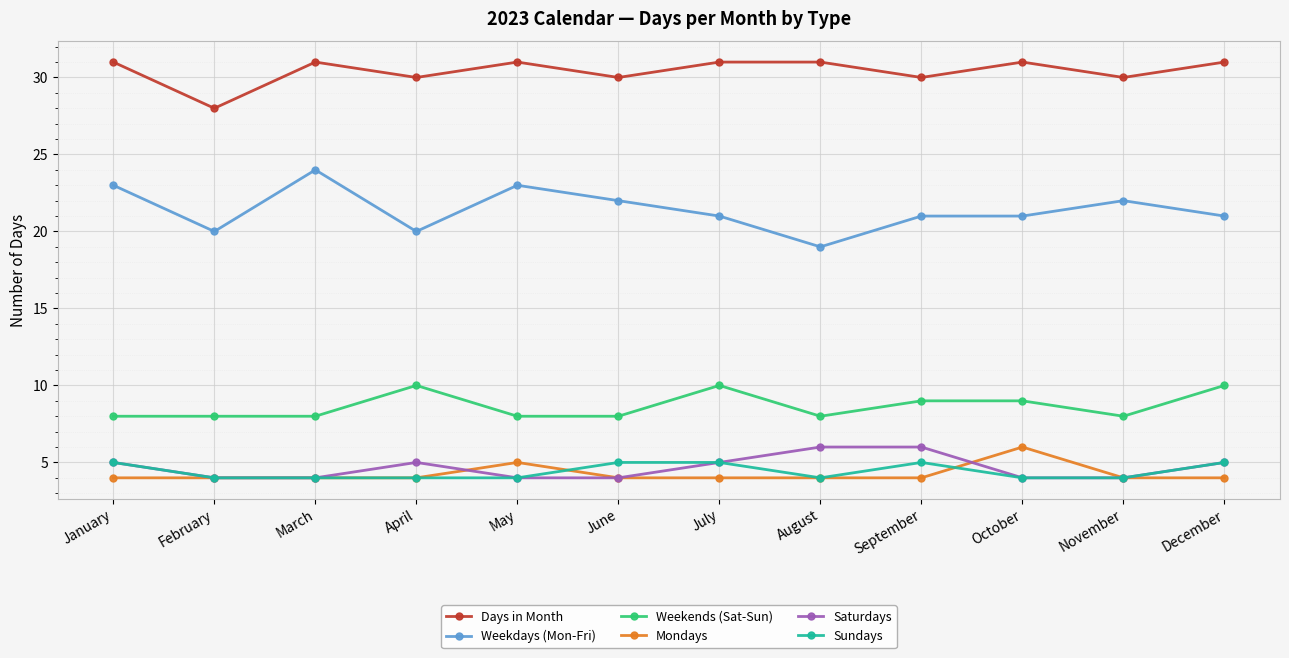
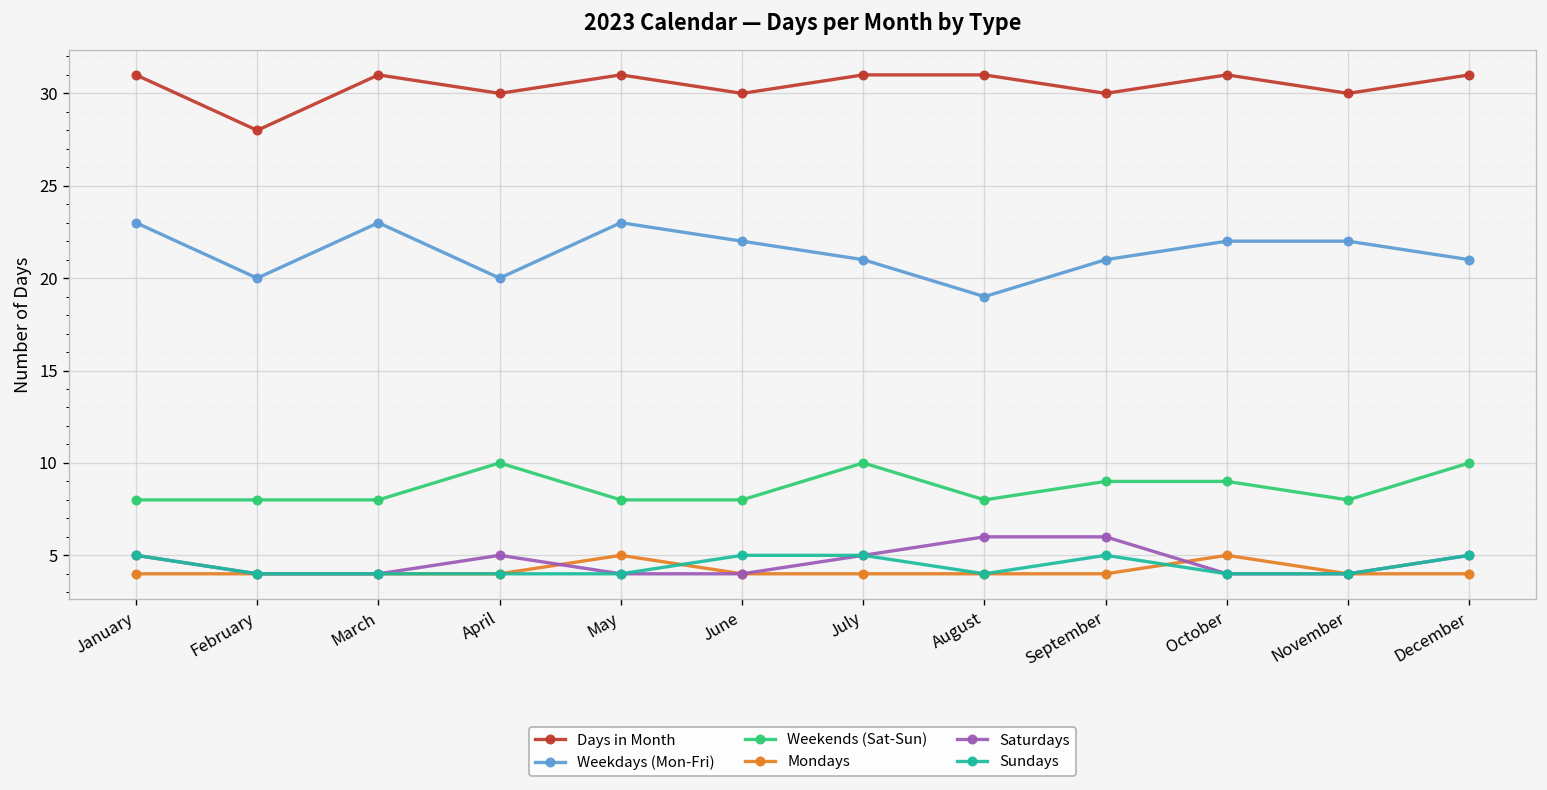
  {
    "Days in Month": {
      "January": 31,
      "February": 28,
      "March": 31,
      "April": 30,
      "May": 31,
      "June": 30,
      "July": 31,
      "August": 31,
      "September": 30,
      "October": 31,
      "November": 30,
      "December": 31
    },
    "Weekdays (Mon-Fri)": {
      "January": 23,
      "February": 20,
-     "March": 24,
+     "March": 23,
      "April": 20,
      "May": 23,
      "June": 22,
      "July": 21,
      "August": 19,
      "September": 21,
-     "October": 21,
+     "October": 22,
      "November": 22,
      "December": 21
    },
    "Mondays": {
      "January": 4,
      "May": 5,
      "July": 4,
      "September": 4,
-     "October": 6,
+     "October": 5,
      "December": 4
    },
    "Saturdays": {
      "April": 5,
      "August": 6,
      "September": 6
    }
  }
